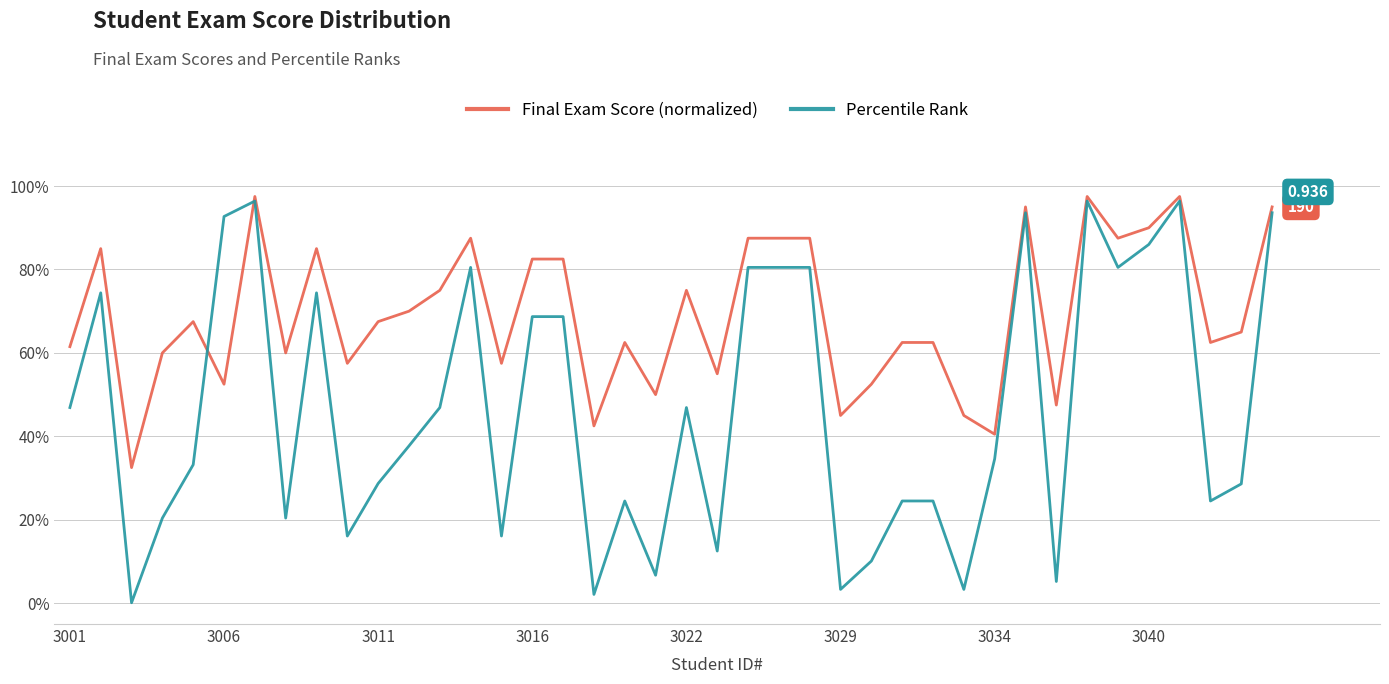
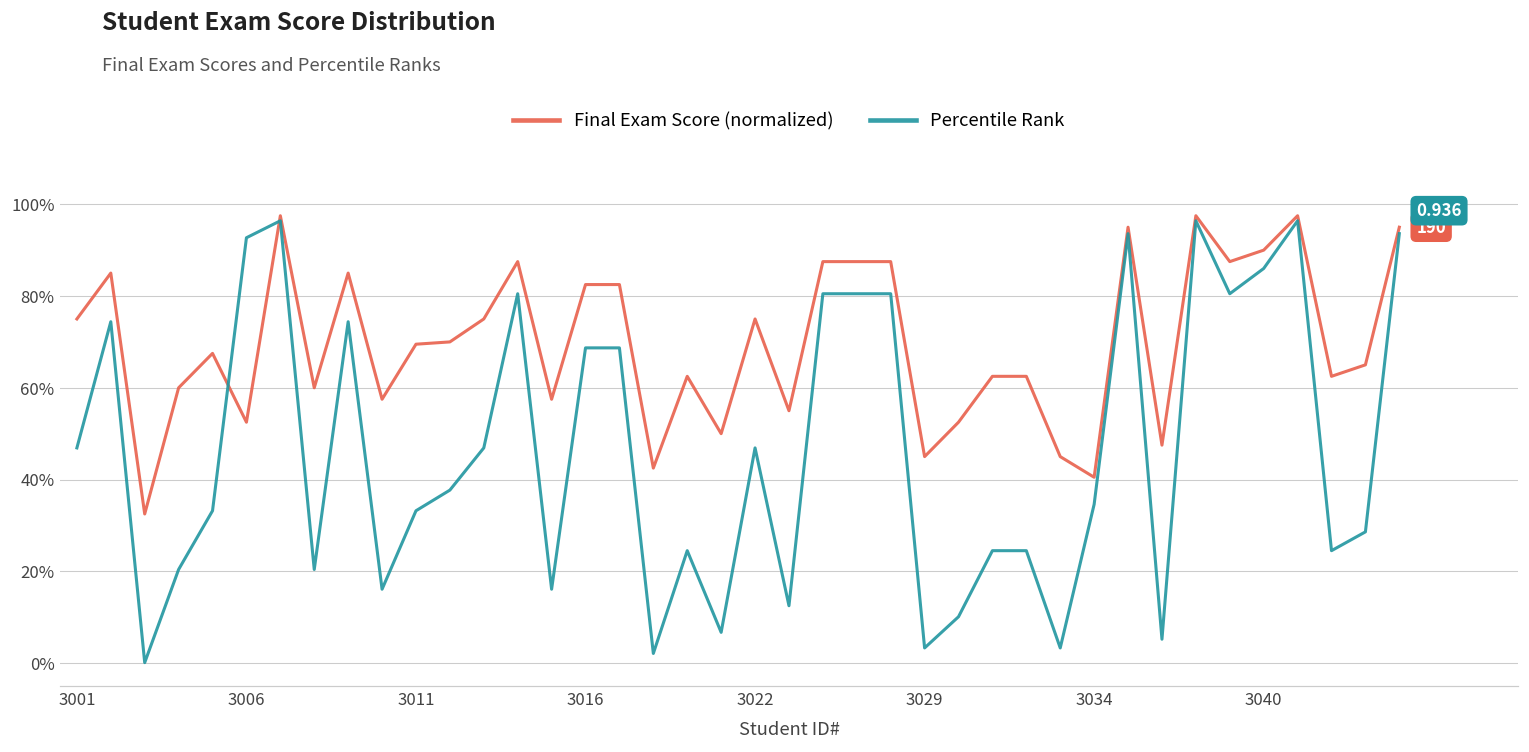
  {
    "Final Exam Score (normalized)": {
-     "3001": "62%",
+     "3001": "75%",
      "3006": "53%",
-     "3011": "68%",
+     "3011": "70%",
      "3016": "83%",
      "3022": "75%",
      "3029": "45%",
      "3034": "41%",
      "3040": "90%"
    },
    "Percentile Rank": {
      "3001": "47%",
      "3006": "93%",
-     "3011": "29%",
+     "3011": "33%",
      "3016": "69%",
      "3022": "47%",
      "3029": "3%",
      "3034": "35%",
      "3040": "86%"
    }
  }
